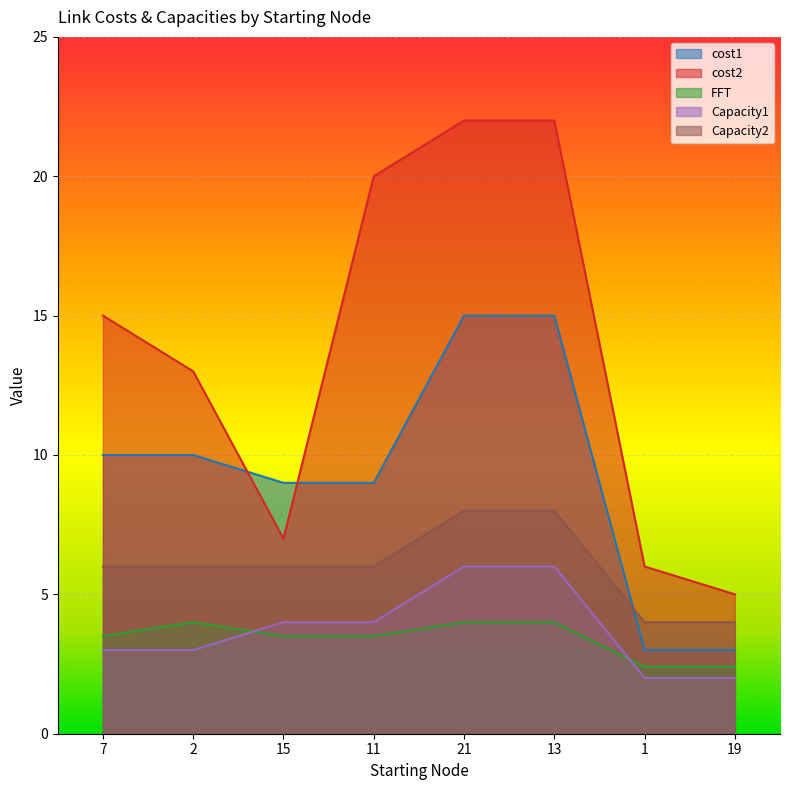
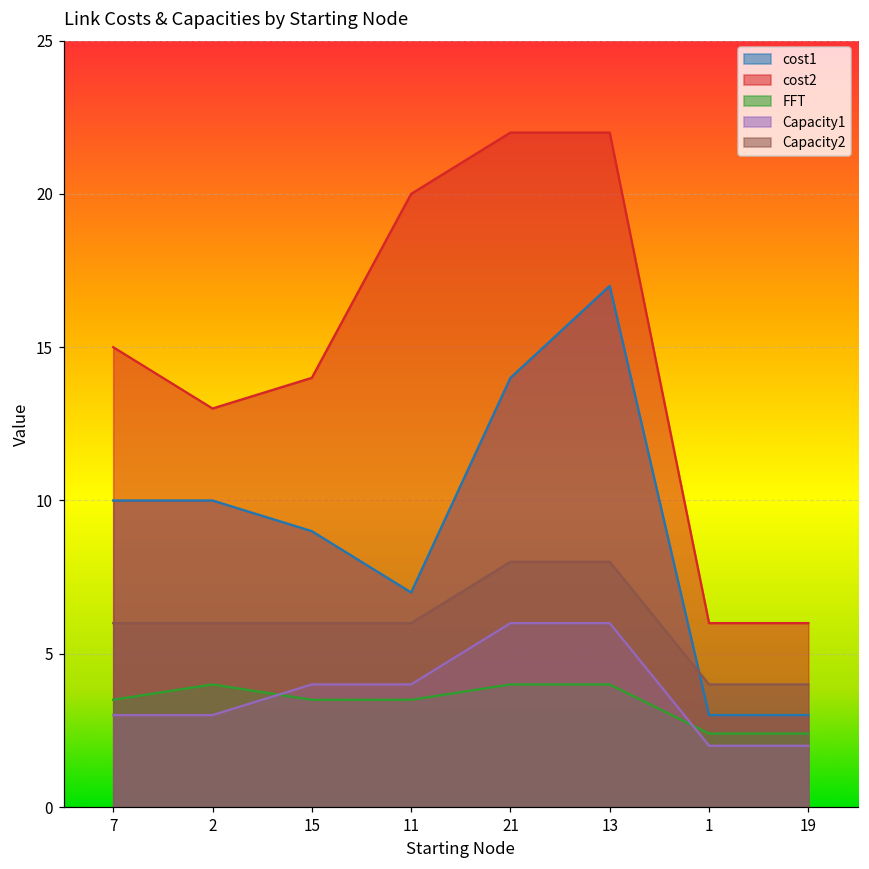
  {
    "cost1": {
      "7": 10,
      "2": 10,
      "15": 9,
-     "11": 9,
-     "21": 15,
-     "13": 15,
+     "11": 7,
+     "21": 14,
+     "13": 17,
      "1": 3,
      "19": 3
    },
    "cost2": {
      "7": 15,
      "2": 13,
-     "15": 7,
+     "15": 14,
      "11": 20,
      "21": 22,
      "13": 22,
      "1": 6,
-     "19": 5
+     "19": 6
    },
    "FFT": {
      "7": 3.5,
      "2": 4,
      "15": 3.5,
      "11": 3.5,
      "21": 4,
      "13": 4,
      "1": 2.4,
      "19": 2.4
    },
    "Capacity1": {
      "7": 3,
      "2": 3,
      "15": 4,
      "11": 4,
      "21": 6,
      "13": 6,
      "1": 2,
      "19": 2
    },
    "Capacity2": {
      "7": 6,
      "2": 6,
      "15": 6,
      "11": 6,
      "21": 8,
      "13": 8,
      "1": 4,
      "19": 4
    }
  }
